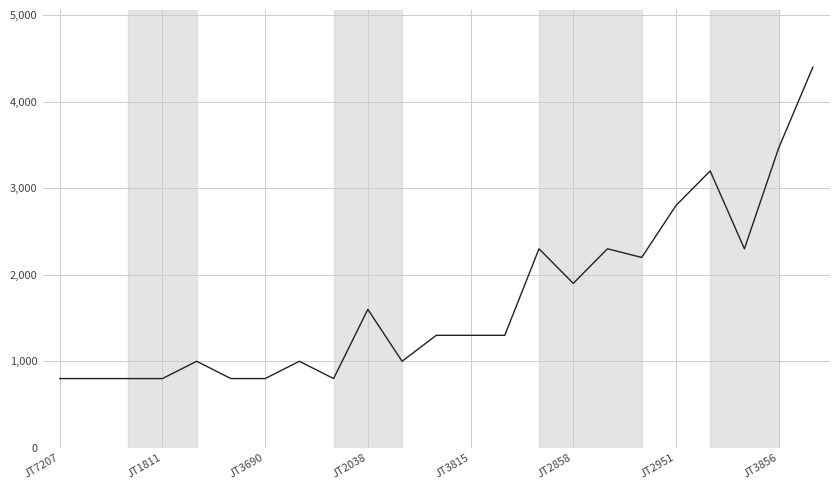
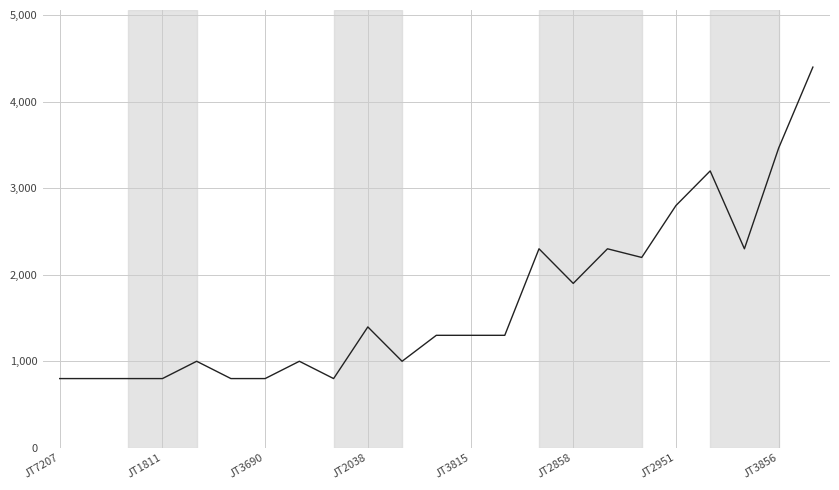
  {
    "JT1811": "800",
-   "JT2038": "1,600",
+   "JT2038": "1,400",
    "JT2951": "2,800",
    "JT3856": "3,500"
  }
